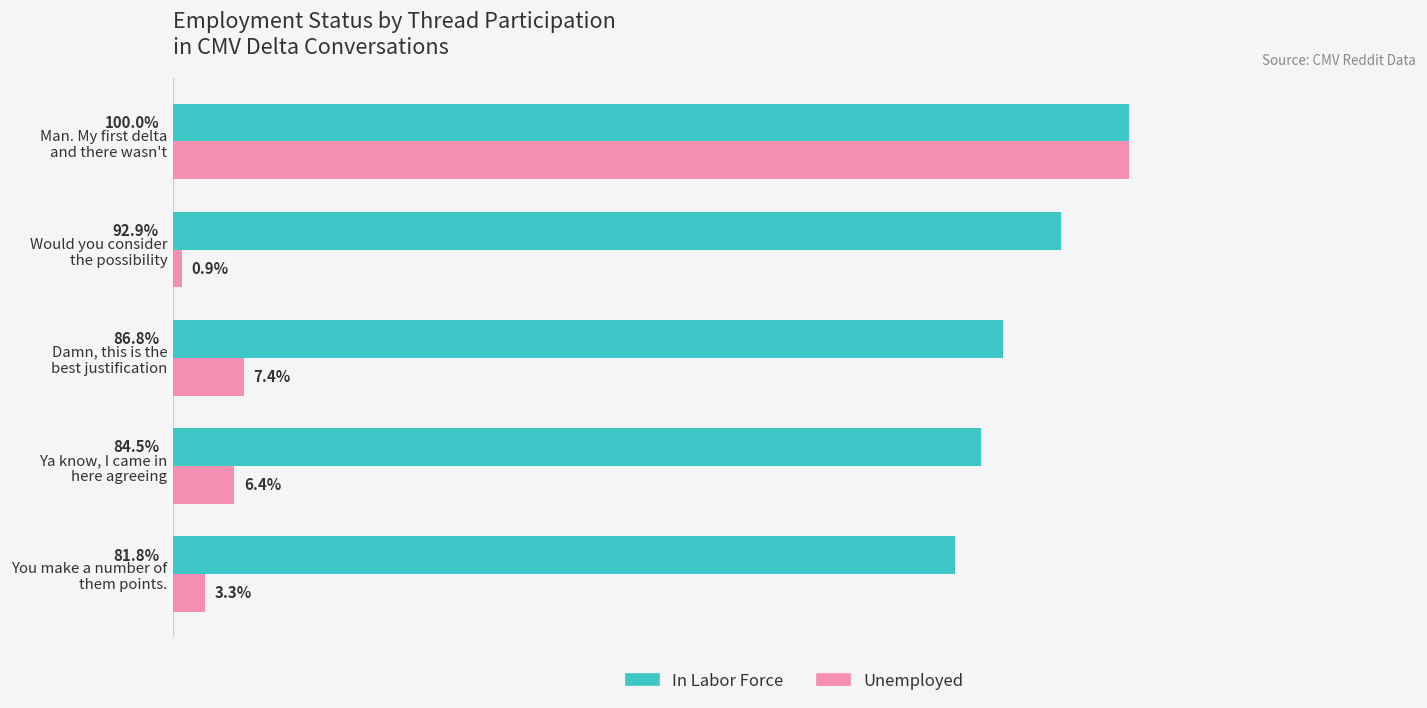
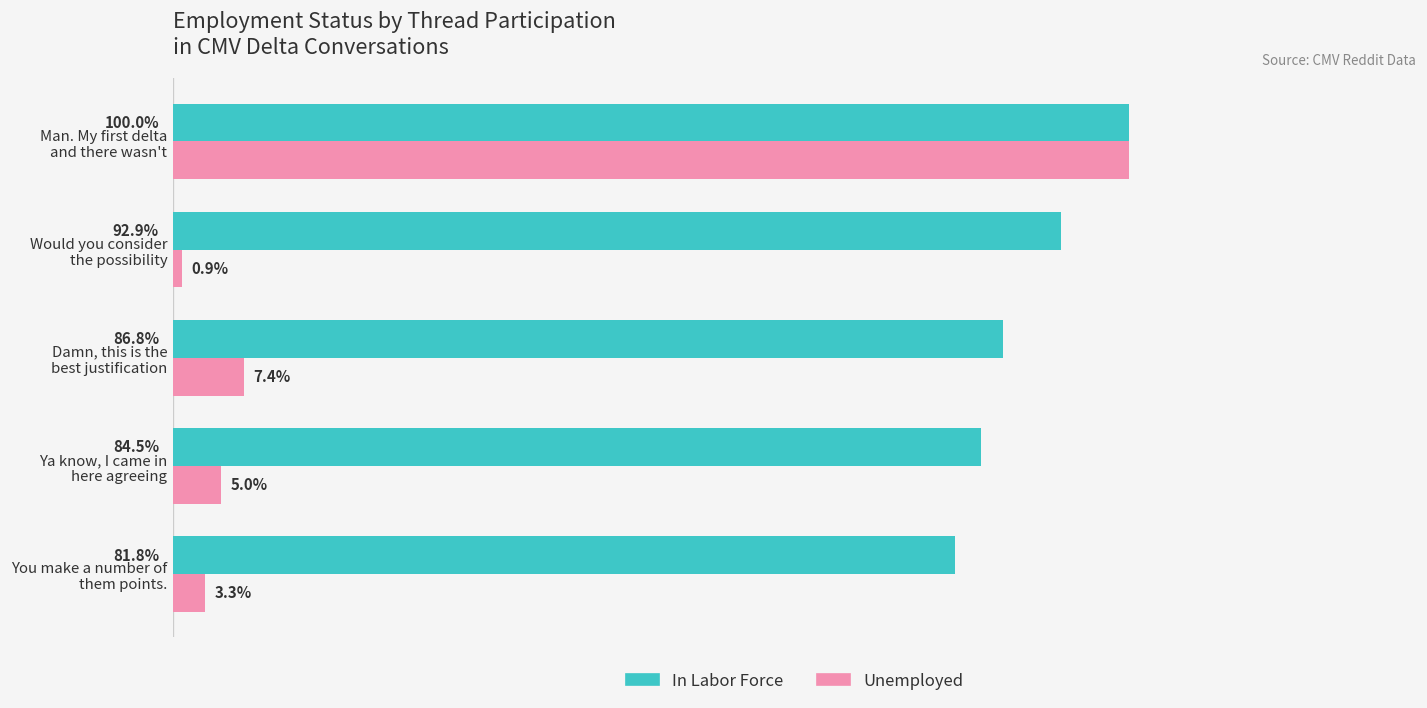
  {
    "Unemployed": {
      "Would you consider the possibility": "0.9%",
      "Damn, this is the best justification": "7.4%",
-     "Ya know, I came in here agreeing": "6.4%",
+     "Ya know, I came in here agreeing": "5.0%",
      "You make a number of them points.": "3.3%"
    }
  }
